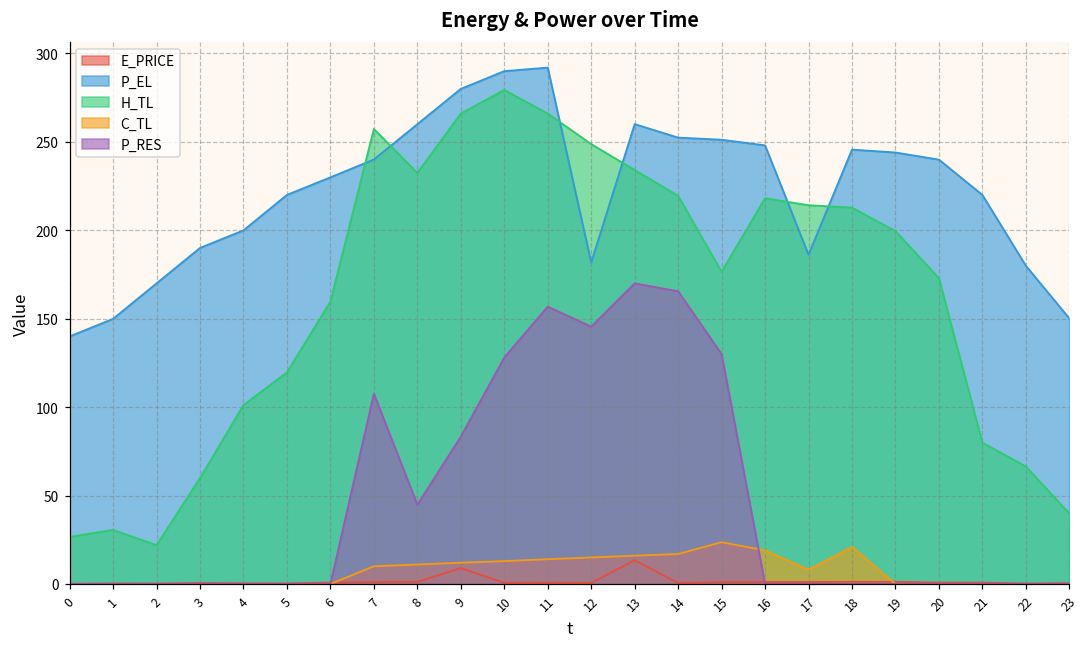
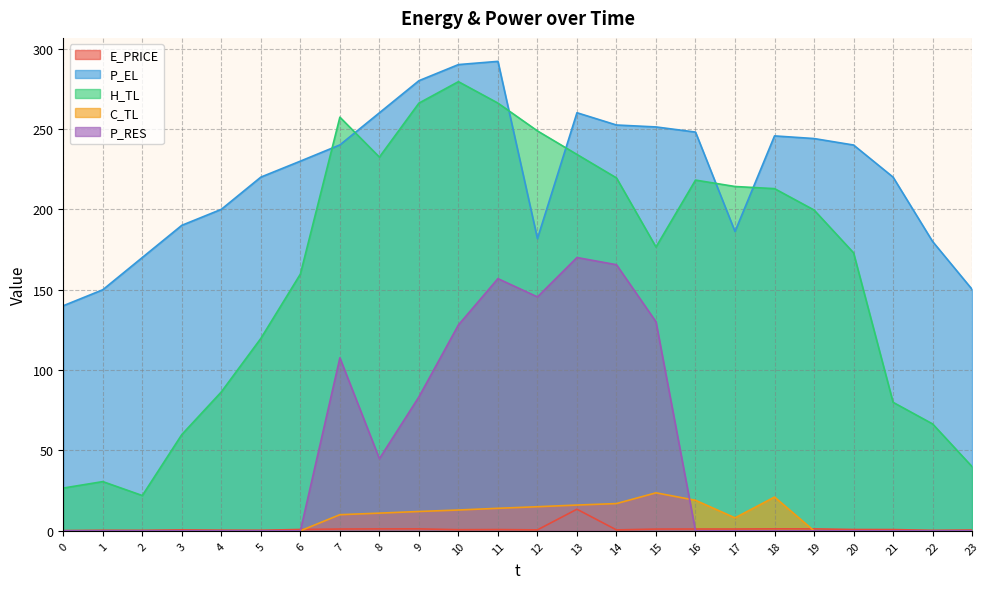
  {
    "E_PRICE": {
      "7": 1,
      "8": 1,
-     "9": 9,
+     "9": 1,
      "10": 1,
      "11": 1,
      "12": 1,
      "13": 13,
      "14": 1,
      "15": 1
    },
    "P_EL": {
      "0": 140,
      "1": 150,
      "2": 170,
      "3": 190,
      "4": 200,
      "5": 220,
      "6": 230,
      "7": 240,
      "8": 260,
      "9": 280,
      "10": 290,
      "11": 292,
      "12": 182,
      "13": 260,
      "14": 252,
      "15": 251,
      "16": 248,
      "17": 186,
      "18": 246,
      "19": 244,
      "20": 240,
      "21": 220,
      "22": 180,
      "23": 150
    },
    "H_TL": {
      "0": 27,
      "1": 31,
      "2": 22,
      "3": 60,
-     "4": 101,
+     "4": 86,
      "5": 120,
      "6": 160,
      "7": 257,
      "8": 232,
      "9": 266,
      "10": 279,
      "11": 266,
      "12": 249,
      "13": 234,
      "14": 220,
      "15": 177,
      "16": 218,
      "17": 214,
      "18": 213,
      "19": 200,
      "20": 173,
      "21": 80,
      "22": 66,
      "23": 40
    },
    "C_TL": {
      "7": 10,
      "8": 11,
      "9": 12,
      "10": 13,
      "11": 14,
      "12": 15,
      "13": 16,
      "14": 17,
      "15": 24,
      "16": 19,
      "17": 8,
      "18": 21
    },
    "P_RES": {
      "7": 108,
      "8": 45,
      "9": 83,
      "10": 128,
      "11": 157,
      "12": 146,
      "13": 170,
      "14": 166,
      "15": 130
    }
  }
